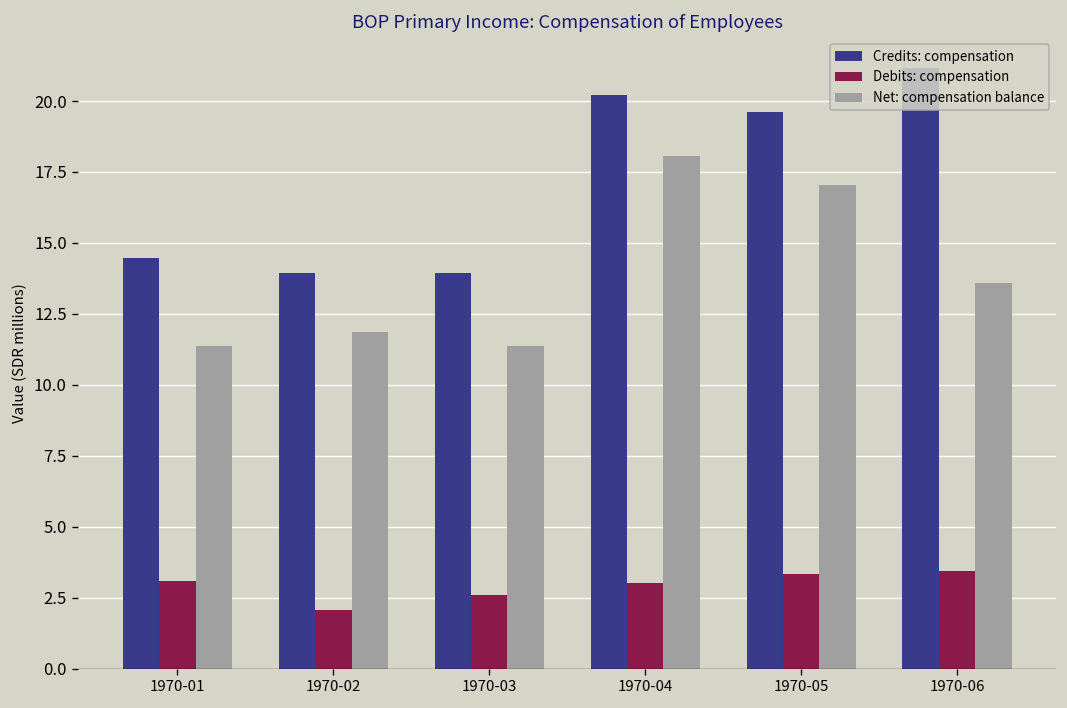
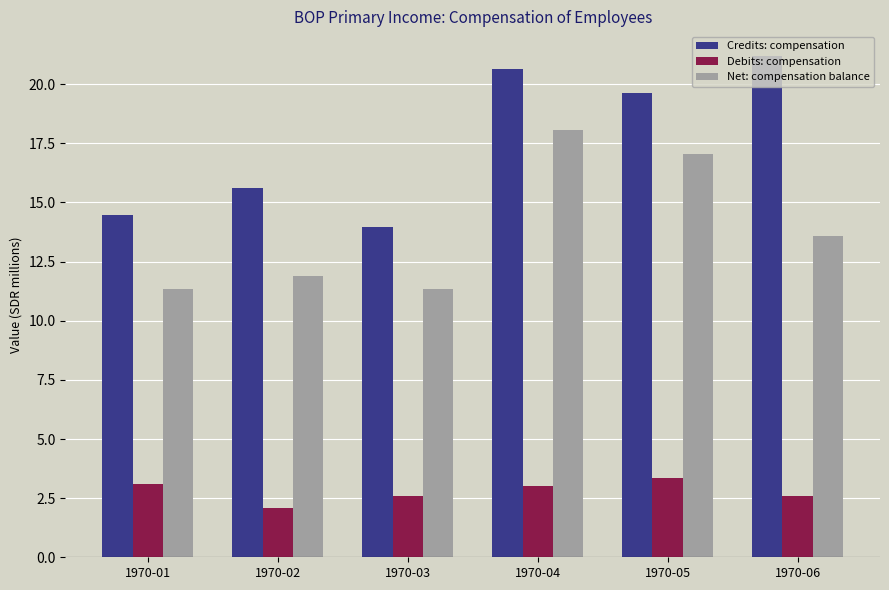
  {
    "Credits: compensation": {
      "1970-01": 14.5,
-     "1970-02": 13.9,
+     "1970-02": 15.6,
      "1970-03": 13.9,
-     "1970-04": 20.2,
+     "1970-04": 20.7,
      "1970-05": 19.6
    },
    "Debits: compensation": {
      "1970-01": 3.1,
      "1970-02": 2.1,
      "1970-03": 2.6,
      "1970-04": 3.0,
      "1970-05": 3.3,
-     "1970-06": 3.5
+     "1970-06": 2.6
    },
    "Net: compensation balance": {
      "1970-01": 11.4,
      "1970-02": 11.9,
      "1970-03": 11.4,
      "1970-04": 18.1,
      "1970-05": 17.0,
      "1970-06": 13.6
    }
  }
